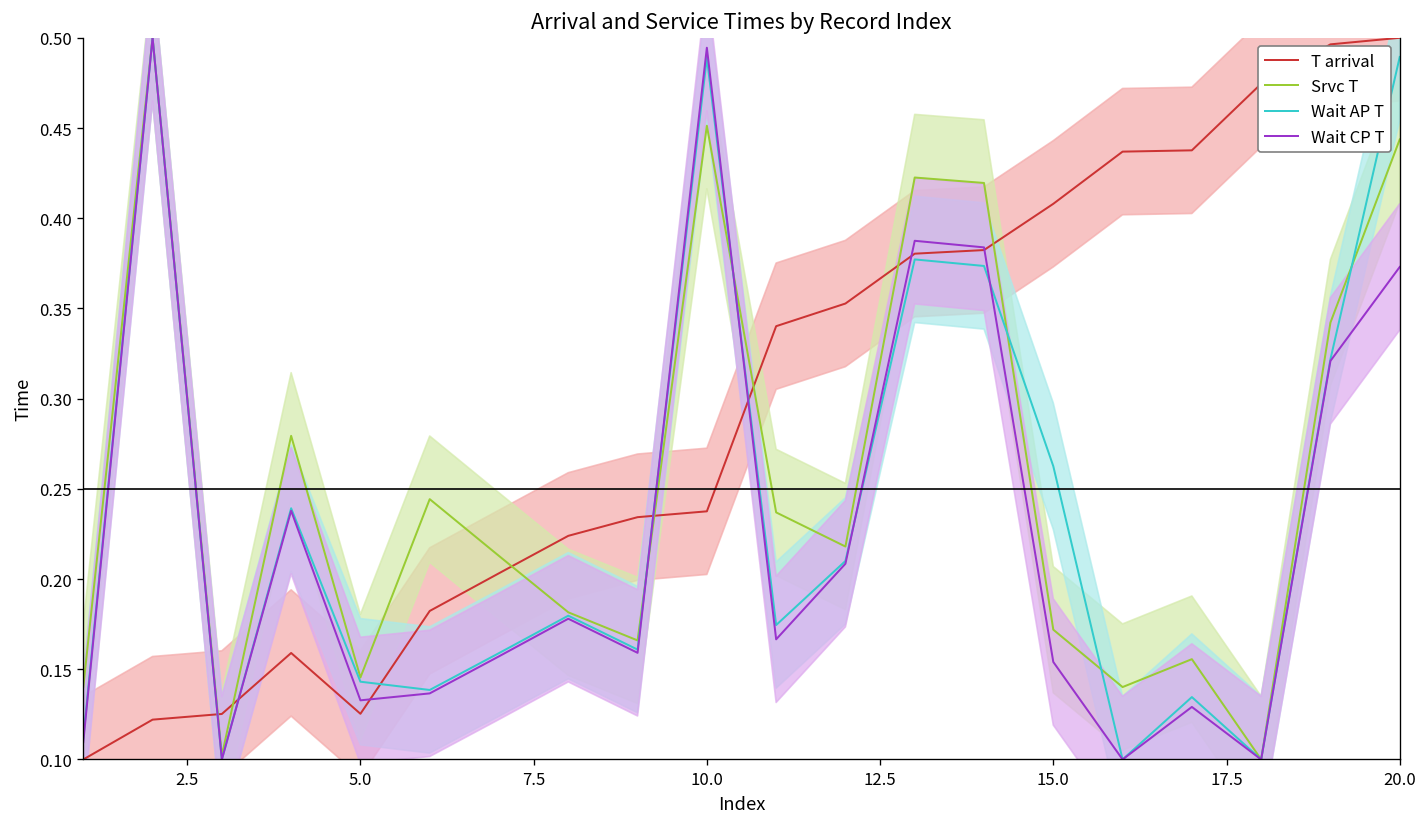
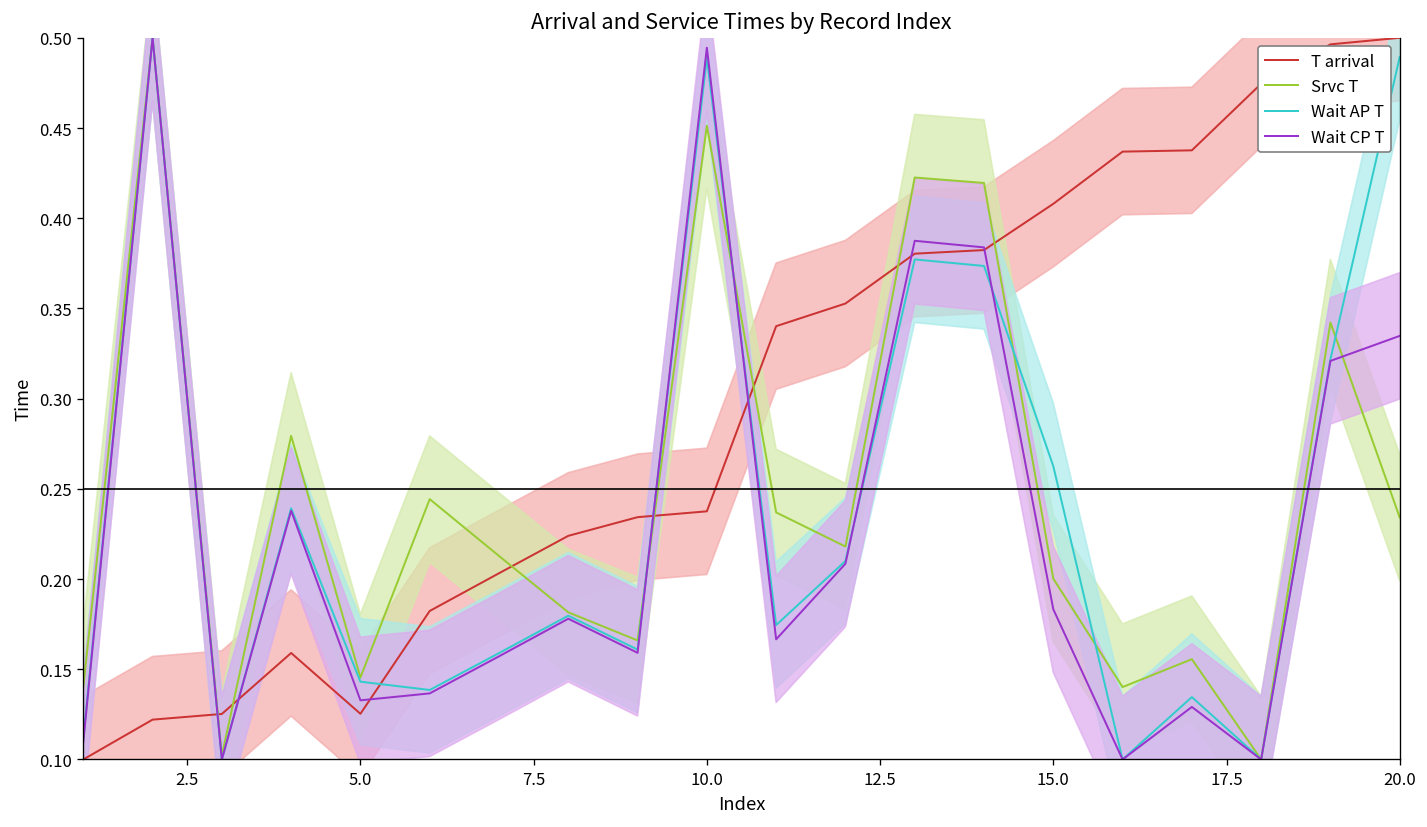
  {
    "T arrival": {
      "5.0": 0.125,
      "10.0": 0.238,
      "15.0": 0.408,
      "20.0": 0.500
    },
    "Srvc T": {
      "5.0": 0.145,
      "10.0": 0.451,
-     "15.0": 0.172,
-     "20.0": 0.444
+     "15.0": 0.200,
+     "20.0": 0.234
    },
    "Wait AP T": {
      "5.0": 0.143,
      "10.0": 0.489,
      "15.0": 0.263,
      "20.0": 0.489
    },
    "Wait CP T": {
      "5.0": 0.133,
      "10.0": 0.494,
-     "15.0": 0.154,
-     "20.0": 0.373
+     "15.0": 0.183,
+     "20.0": 0.335
    }
  }
